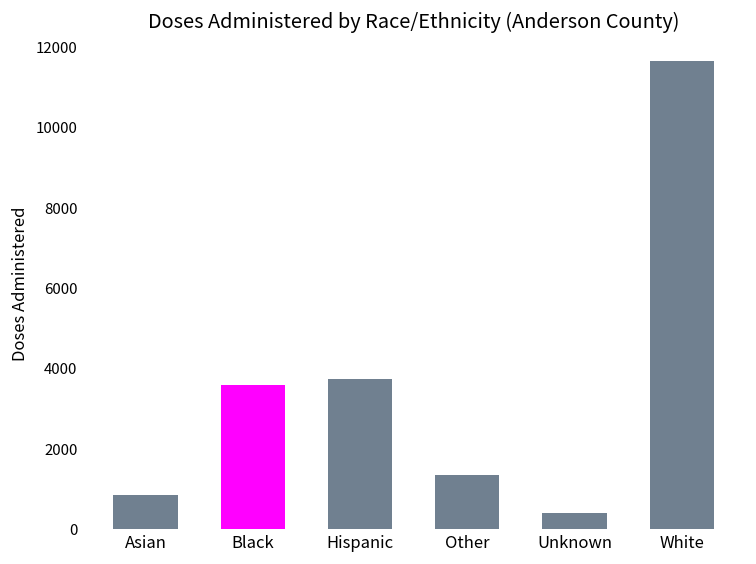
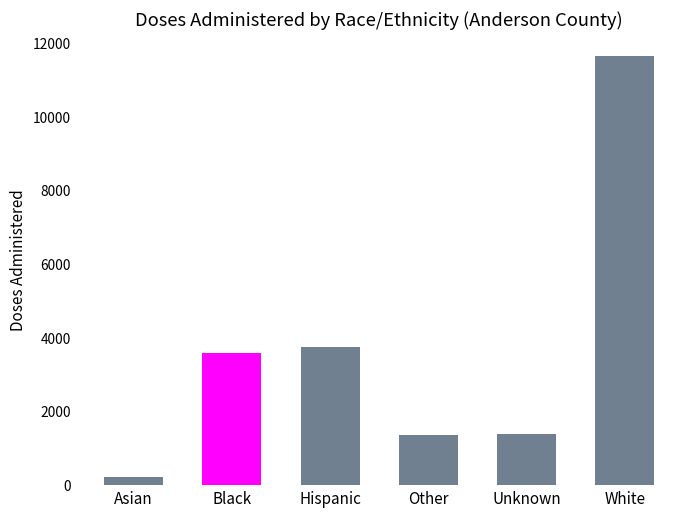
  {
-   "Asian": 900,
+   "Asian": 200,
    "Black": 3600,
    "Hispanic": 3800,
    "Other": 1400,
-   "Unknown": 400,
+   "Unknown": 1400,
    "White": 11700
  }
